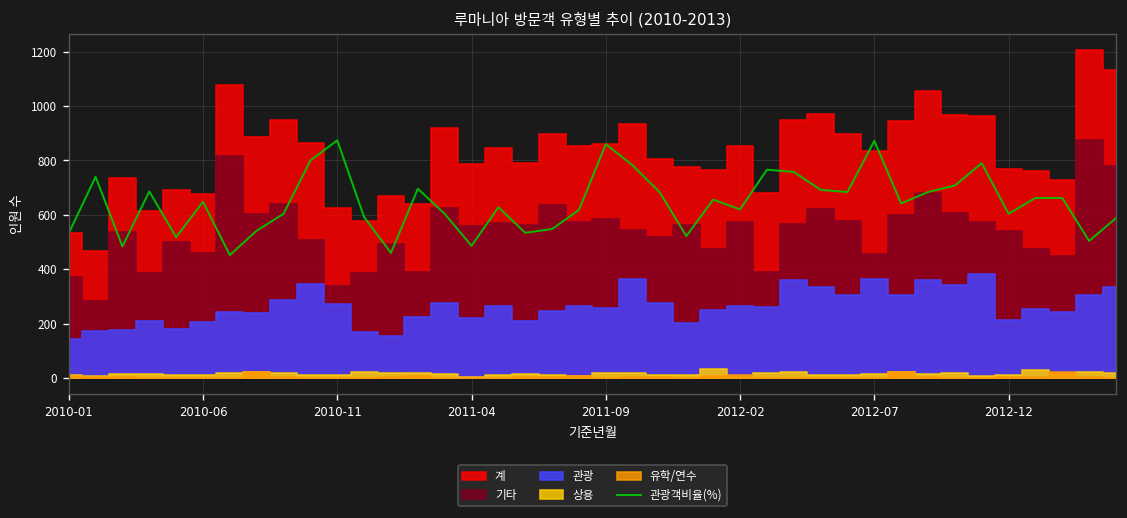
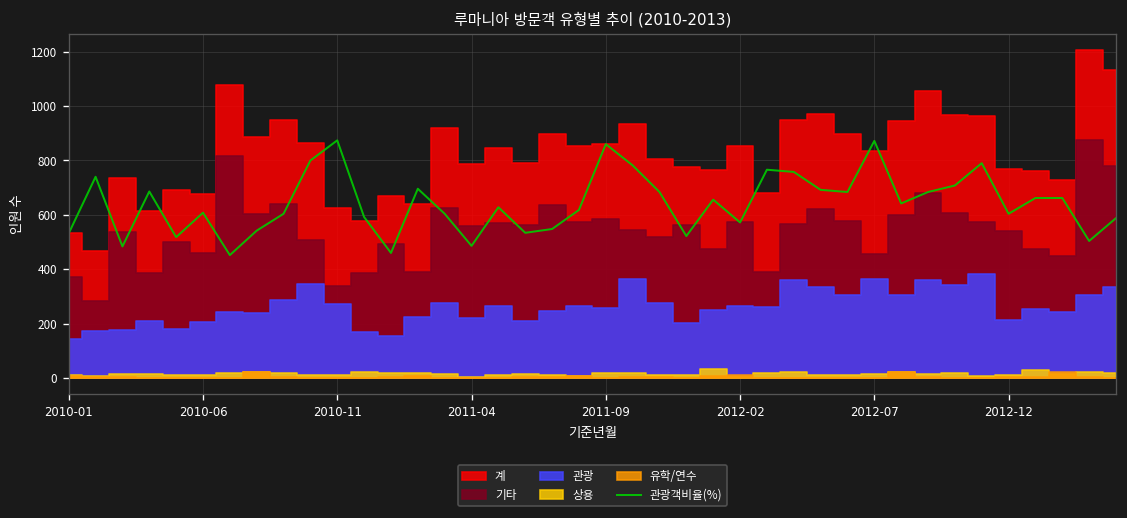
  {
    "관광객비율(%)": {
-     "2010-06": 650,
+     "2010-06": 610,
      "2010-11": 870,
      "2011-04": 490,
      "2011-09": 860,
-     "2012-02": 620,
+     "2012-02": 570,
      "2012-07": 870,
      "2012-12": 600
    }
  }
